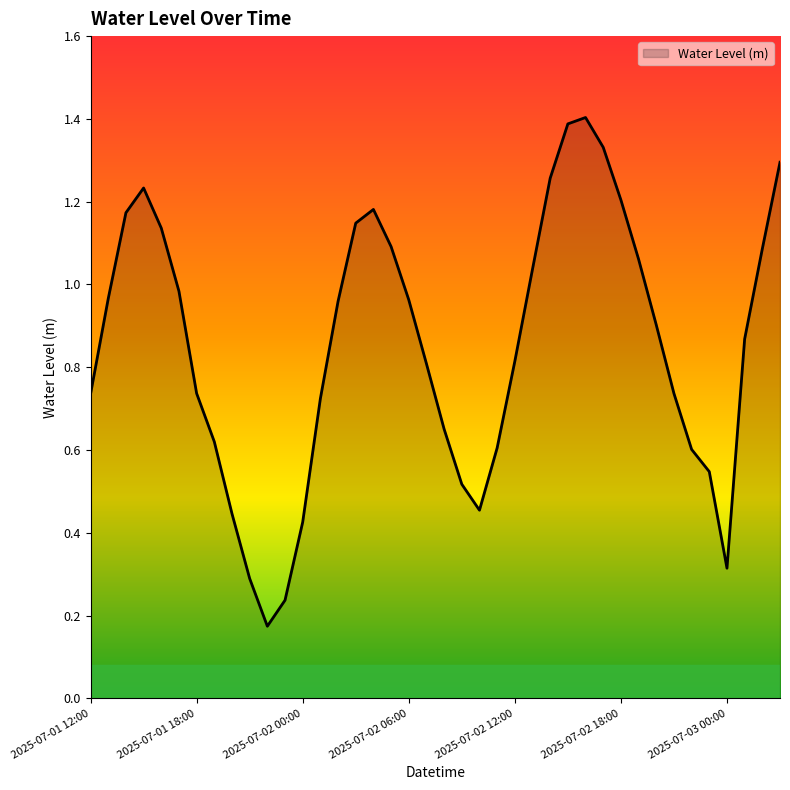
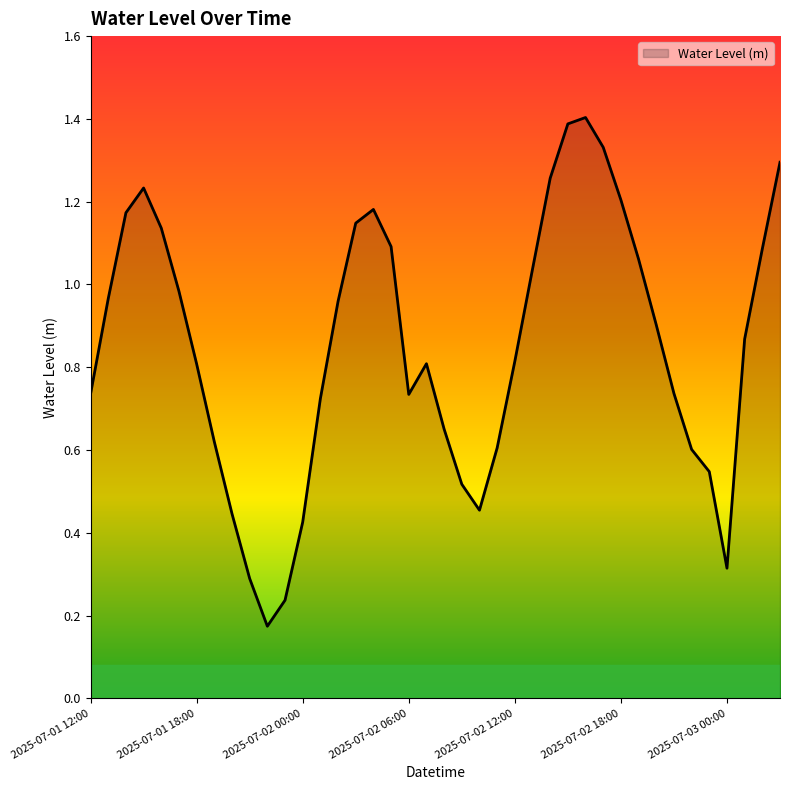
  {
    "2025-07-01 12:00": 0.74,
-   "2025-07-01 18:00": 0.74,
+   "2025-07-01 18:00": 0.81,
    "2025-07-02 00:00": 0.43,
-   "2025-07-02 06:00": 0.96,
+   "2025-07-02 06:00": 0.73,
    "2025-07-02 12:00": 0.81,
    "2025-07-02 18:00": 1.20,
    "2025-07-03 00:00": 0.31
  }
